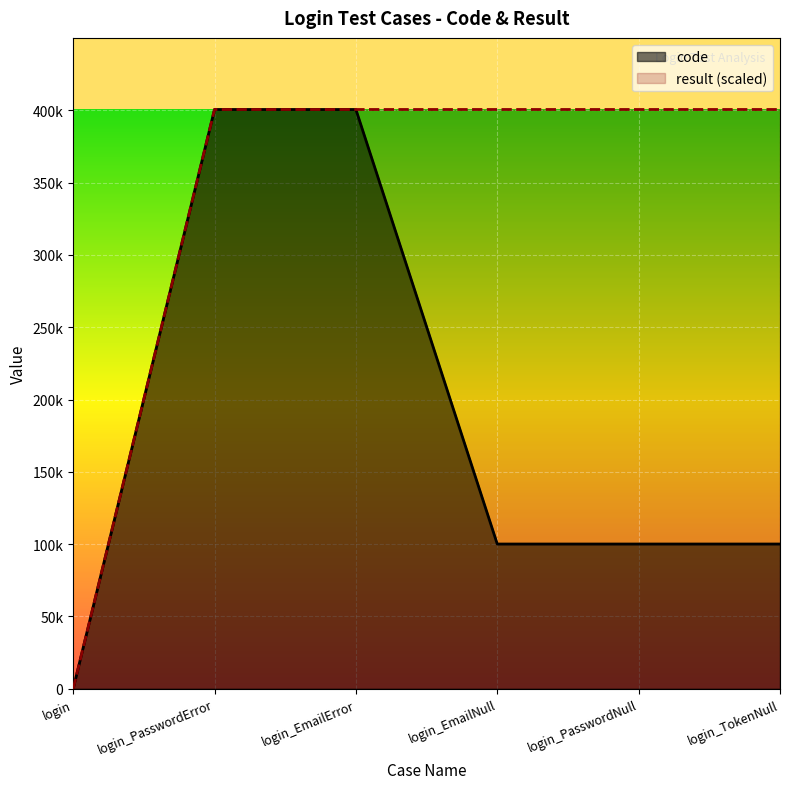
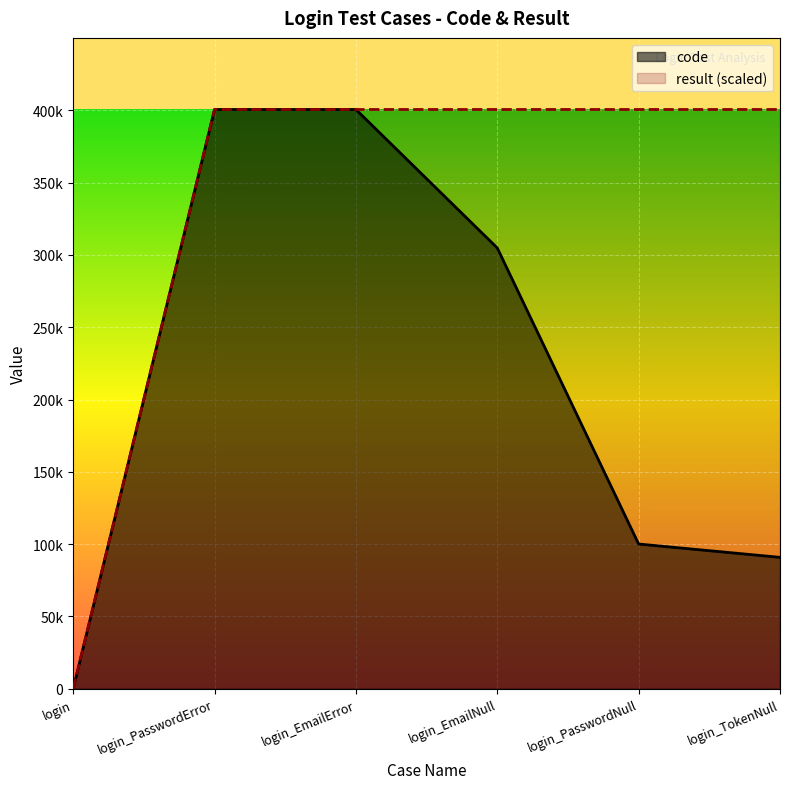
  {
    "code": {
-     "login_EmailNull": 100000,
+     "login_EmailNull": 305000,
      "login_PasswordNull": 100000,
-     "login_TokenNull": 100000
+     "login_TokenNull": 91000
    },
    "result (scaled)": {
      "login_EmailNull": 401000,
      "login_PasswordNull": 401000,
      "login_TokenNull": 401000
    }
  }
